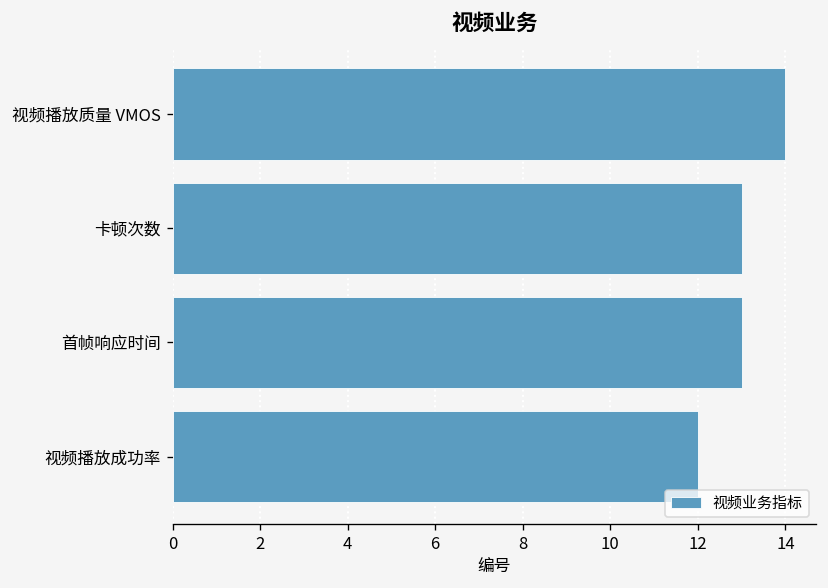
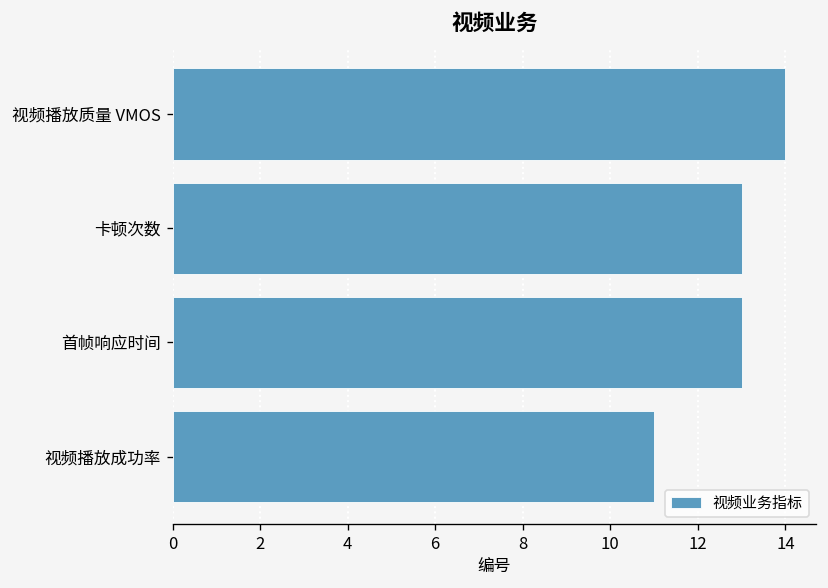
  {
    "视频播放质量 VMOS": 14,
    "卡顿次数": 13,
    "首帧响应时间": 13,
-   "视频播放成功率": 12
+   "视频播放成功率": 11
  }
